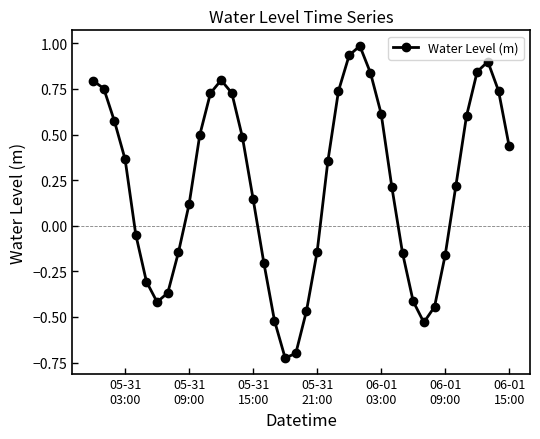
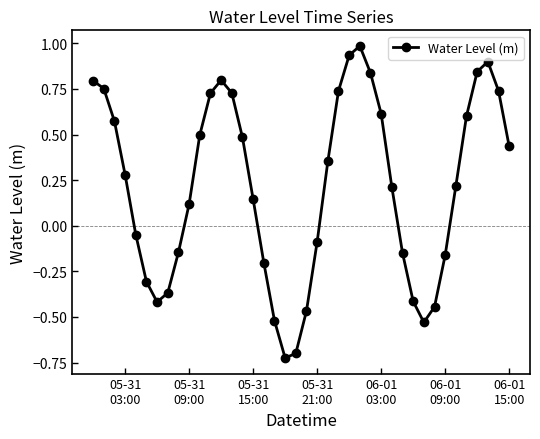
  {
-   "05-31 03:00": 0.36,
+   "05-31 03:00": 0.28,
    "05-31 09:00": 0.12,
    "05-31 15:00": 0.15,
-   "05-31 21:00": -0.14,
+   "05-31 21:00": -0.09,
    "06-01 03:00": 0.61,
    "06-01 09:00": -0.16,
    "06-01 15:00": 0.43
  }
